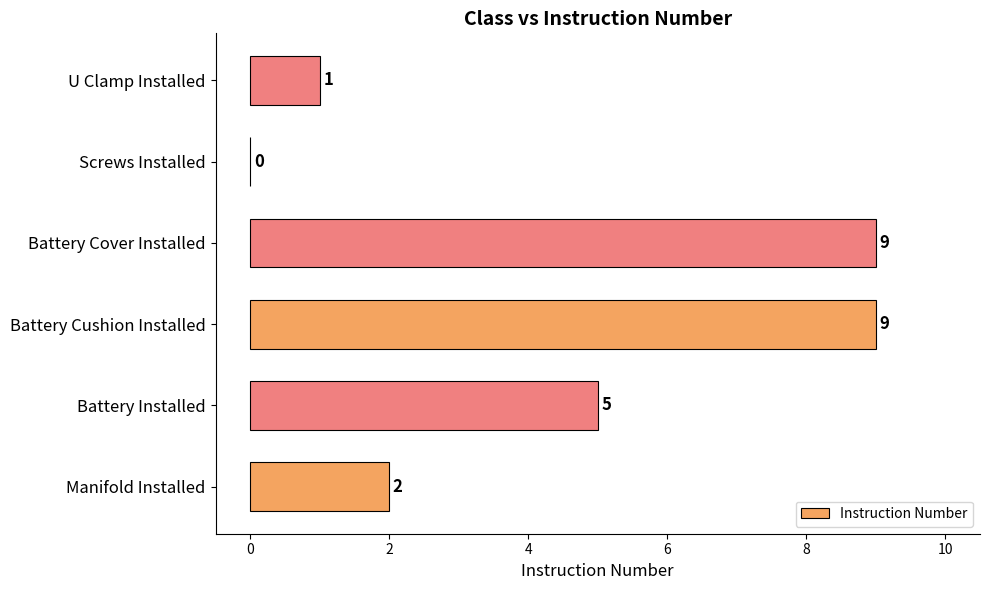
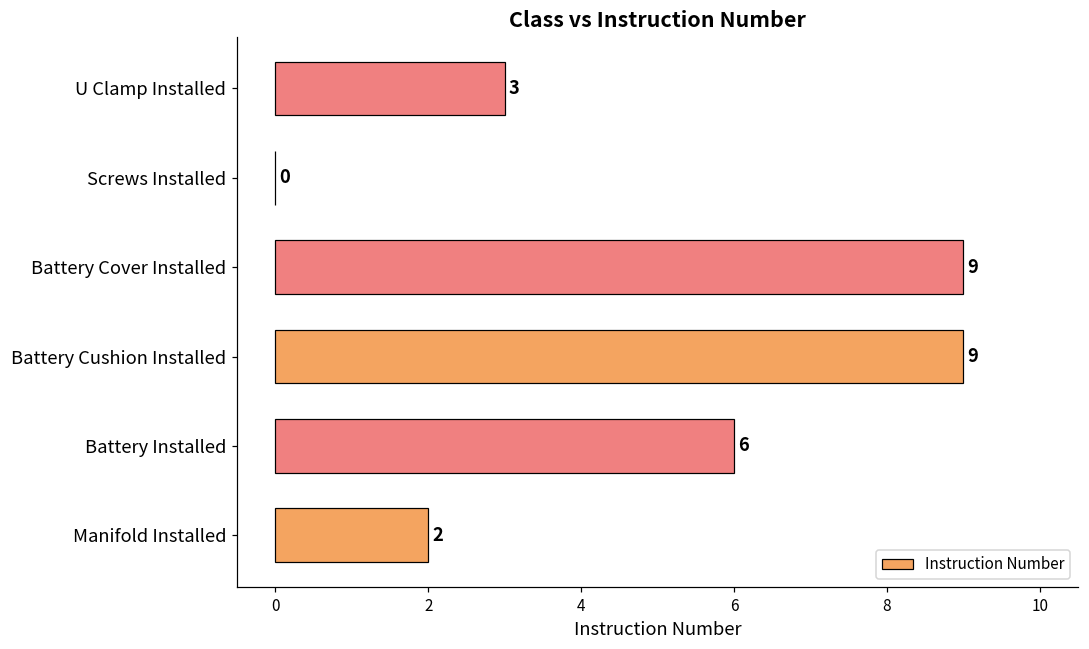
  {
-   "U Clamp Installed": 1,
+   "U Clamp Installed": 3,
    "Screws Installed": 0,
    "Battery Cover Installed": 9,
    "Battery Cushion Installed": 9,
-   "Battery Installed": 5,
+   "Battery Installed": 6,
    "Manifold Installed": 2
  }
